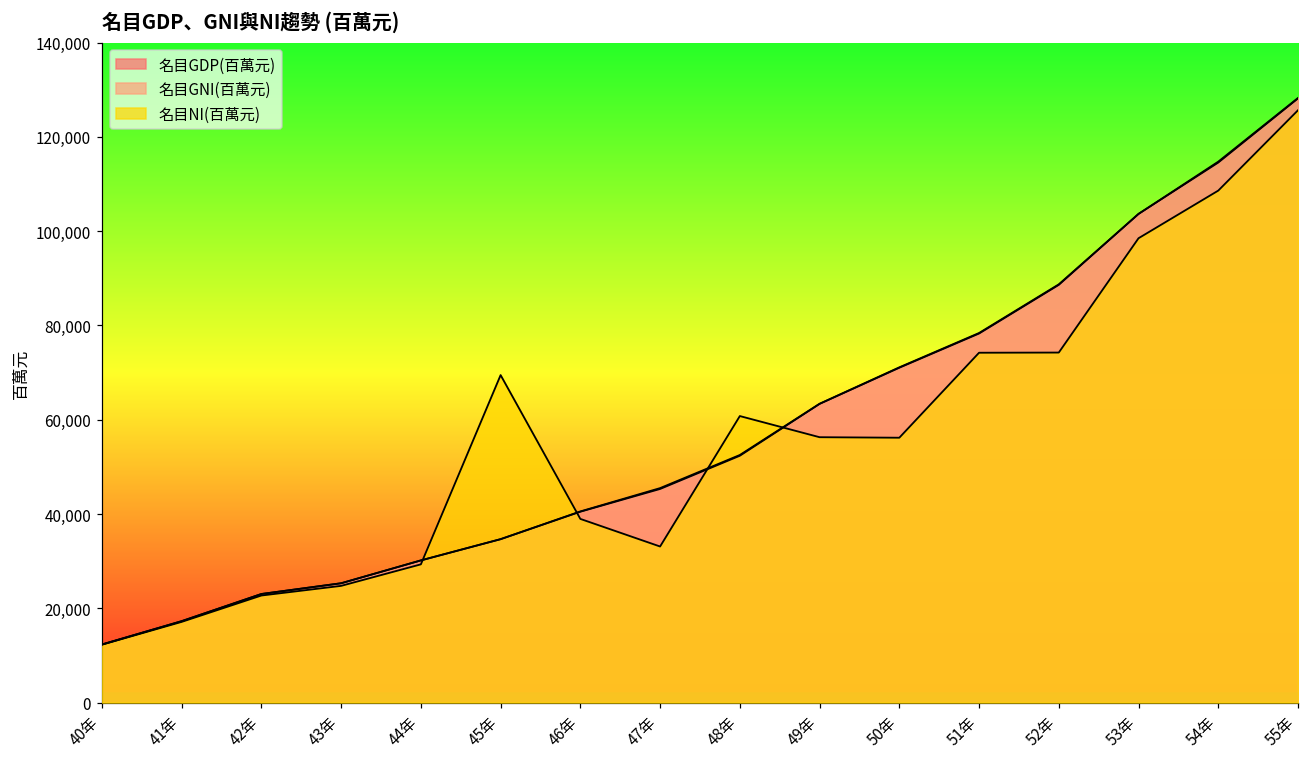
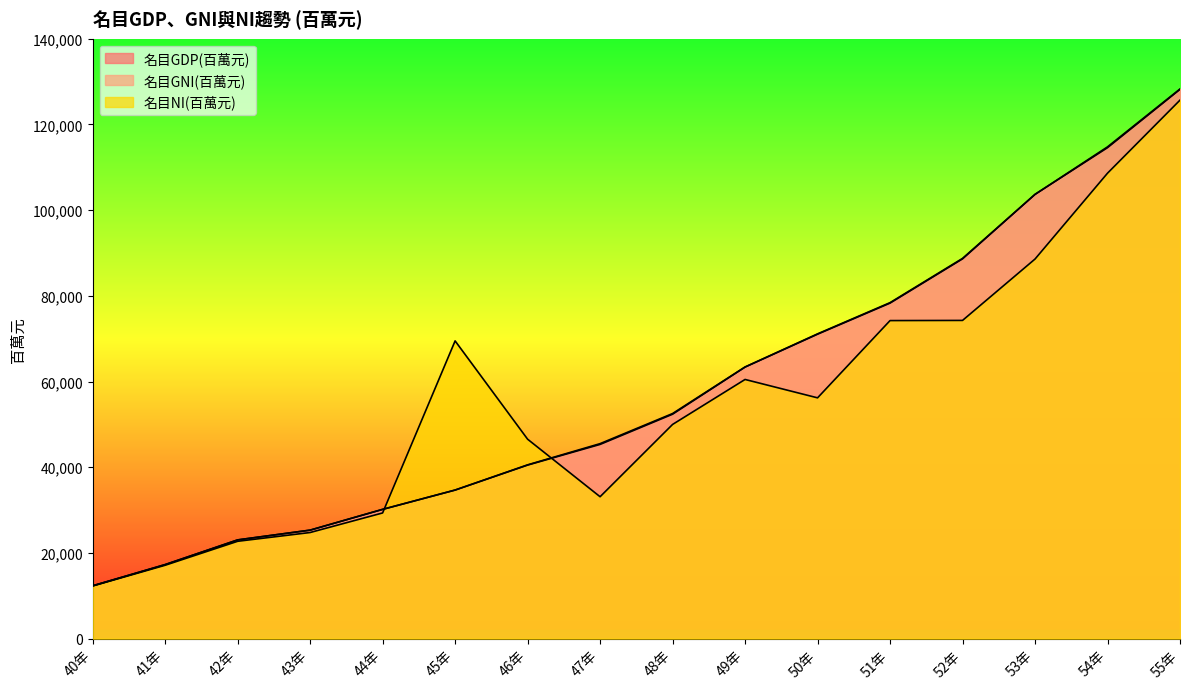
  {
    "名目NI(百萬元)": {
      "44年": "29,000",
      "45年": "69,000",
-     "46年": "39,000",
+     "46年": "47,000",
      "47年": "33,000",
-     "48年": "61,000",
-     "49年": "56,000",
+     "48年": "50,000",
+     "49年": "60,000",
      "50年": "56,000",
      "51年": "74,000",
      "52年": "74,000",
-     "53年": "99,000",
+     "53年": "89,000",
      "54年": "109,000",
      "55年": "126,000"
    }
  }
